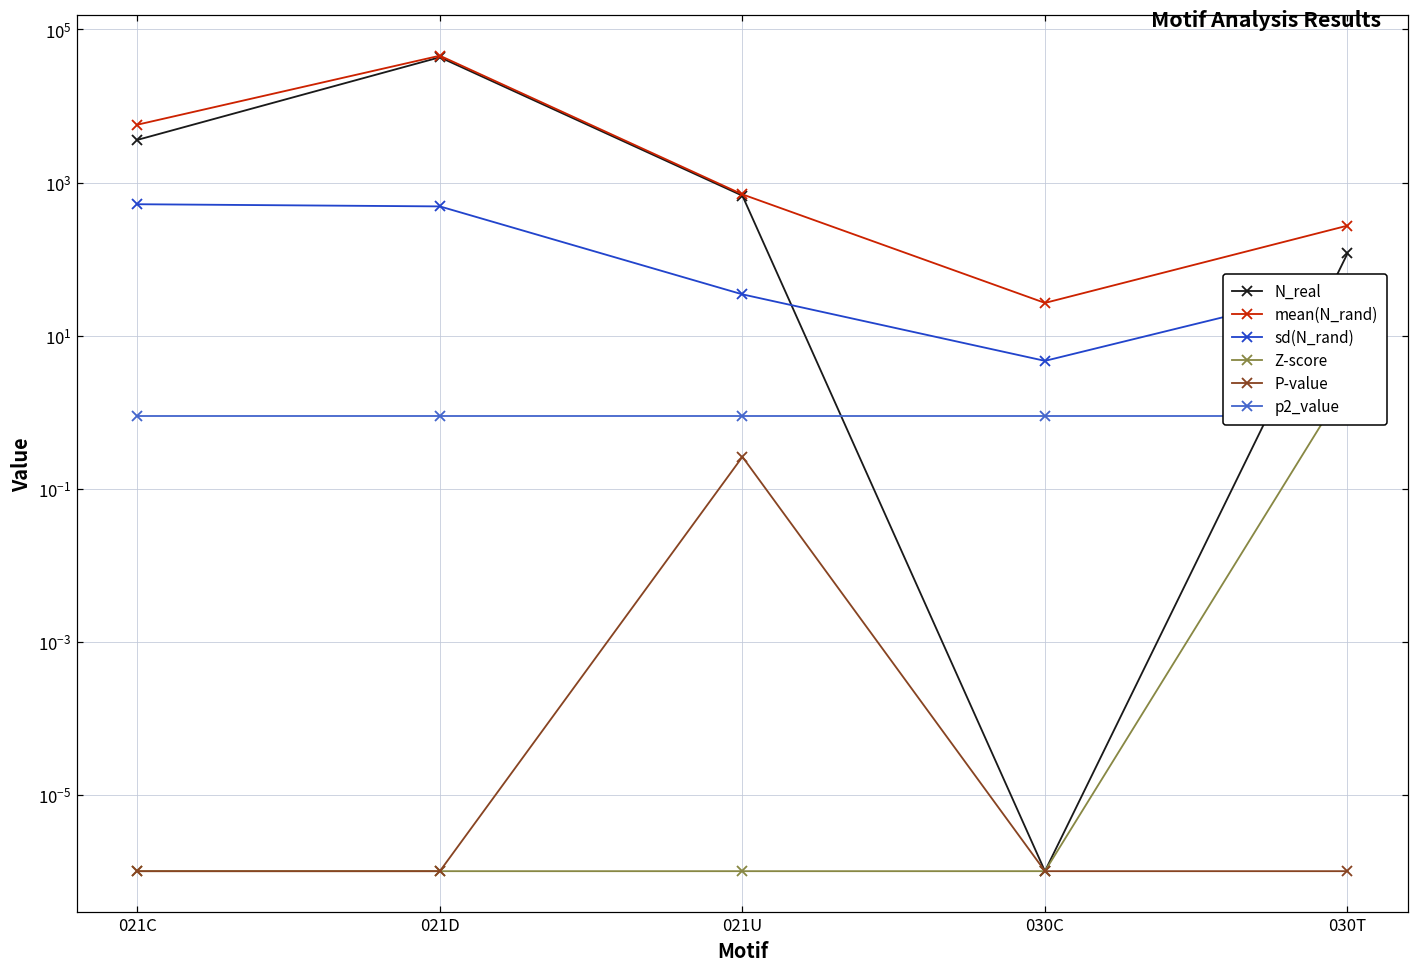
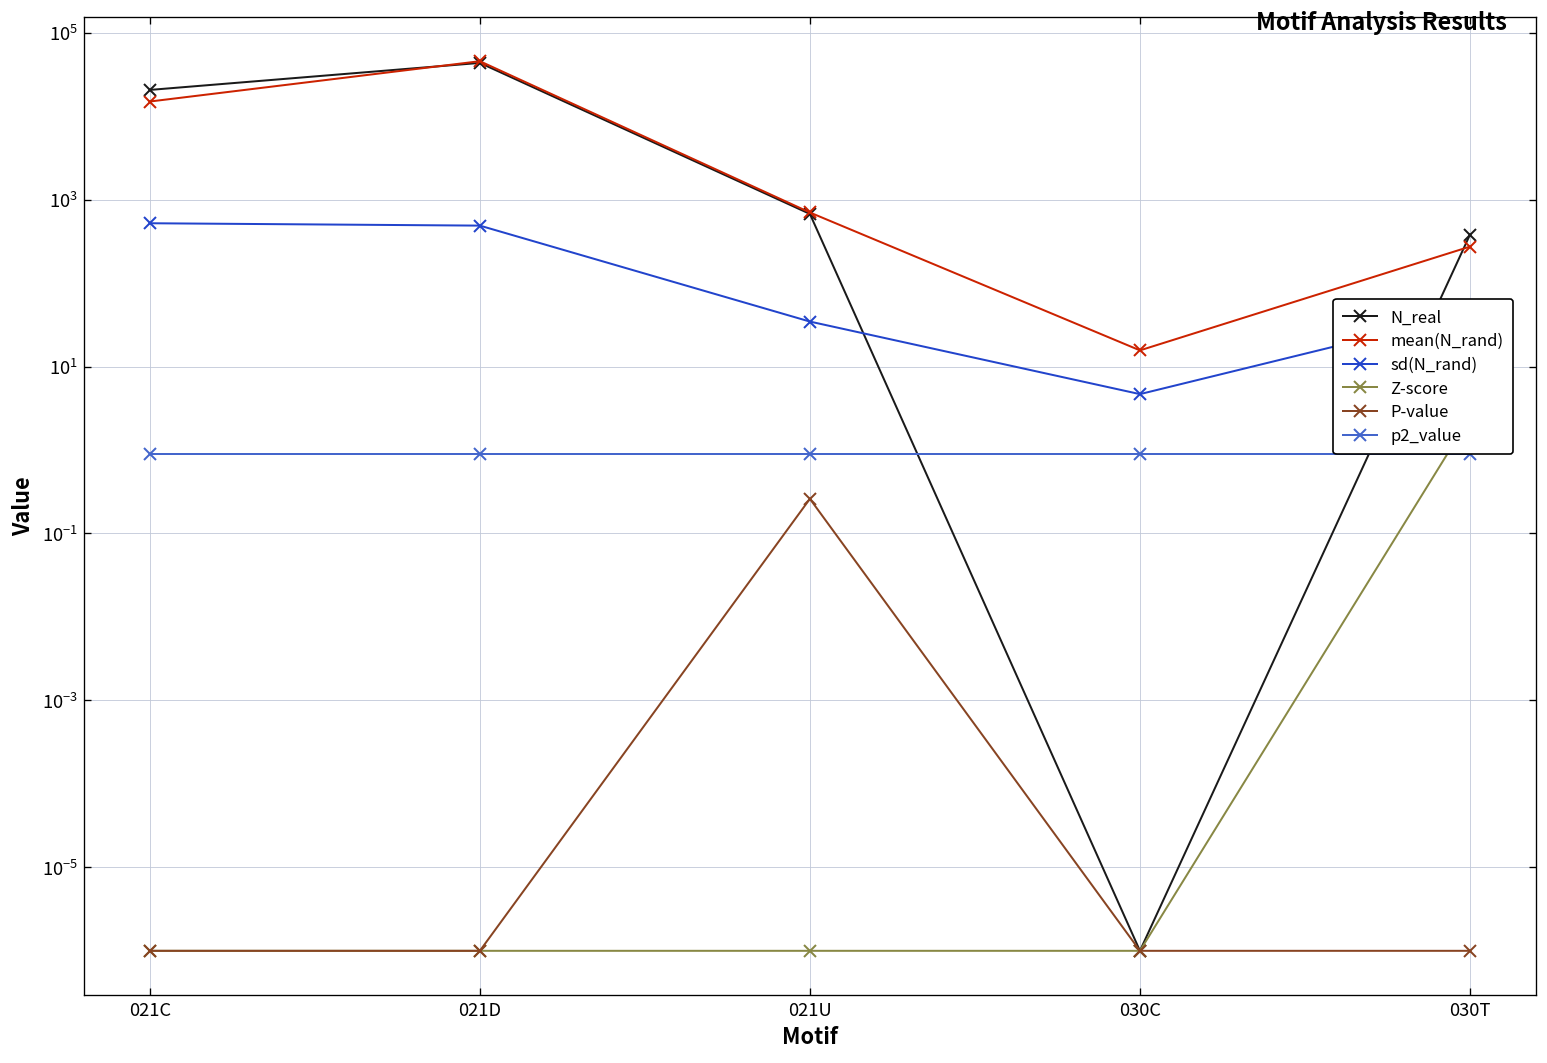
  {
    "N_real": {
-     "021C": 4000,
-     "030T": 120
+     "021C": 21000,
+     "030T": 400
    },
    "mean(N_rand)": {
-     "021C": 6000,
-     "030C": 27,
+     "021C": 15000,
+     "030C": 16,
      "030T": 270
    },
    "Z-score": {
      "021U": 0.0000010
    },
    "P-value": {
      "021U": 0.26,
      "030T": 0.0000010
    }
  }
